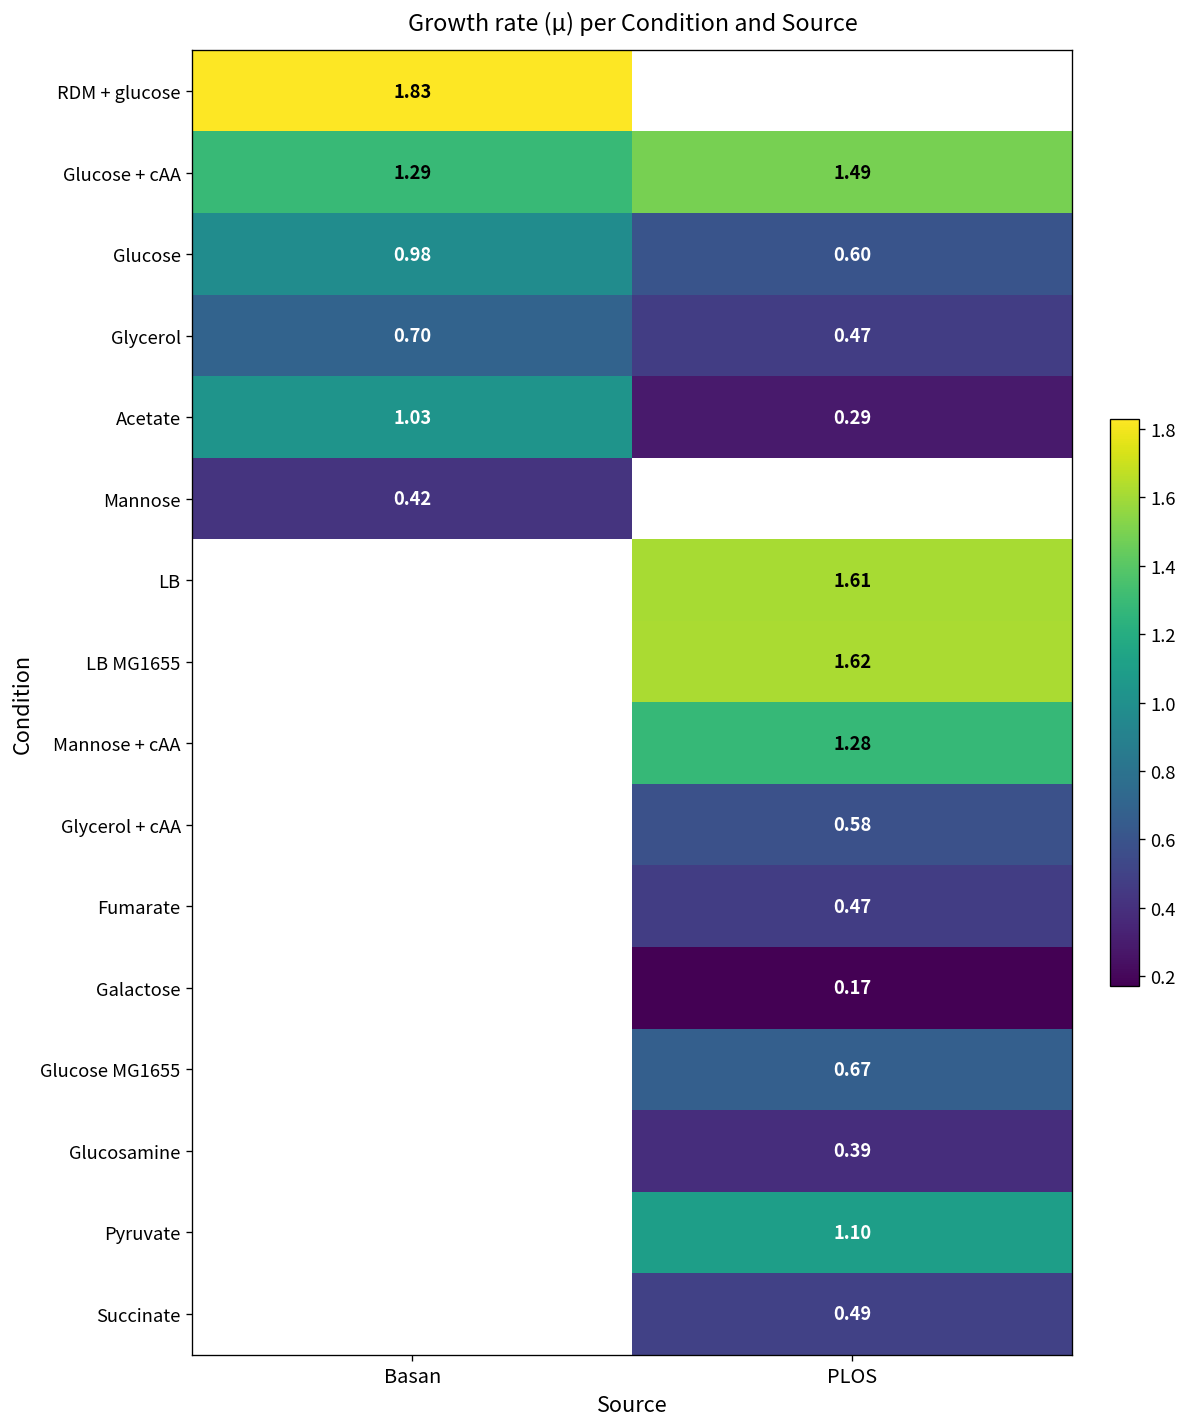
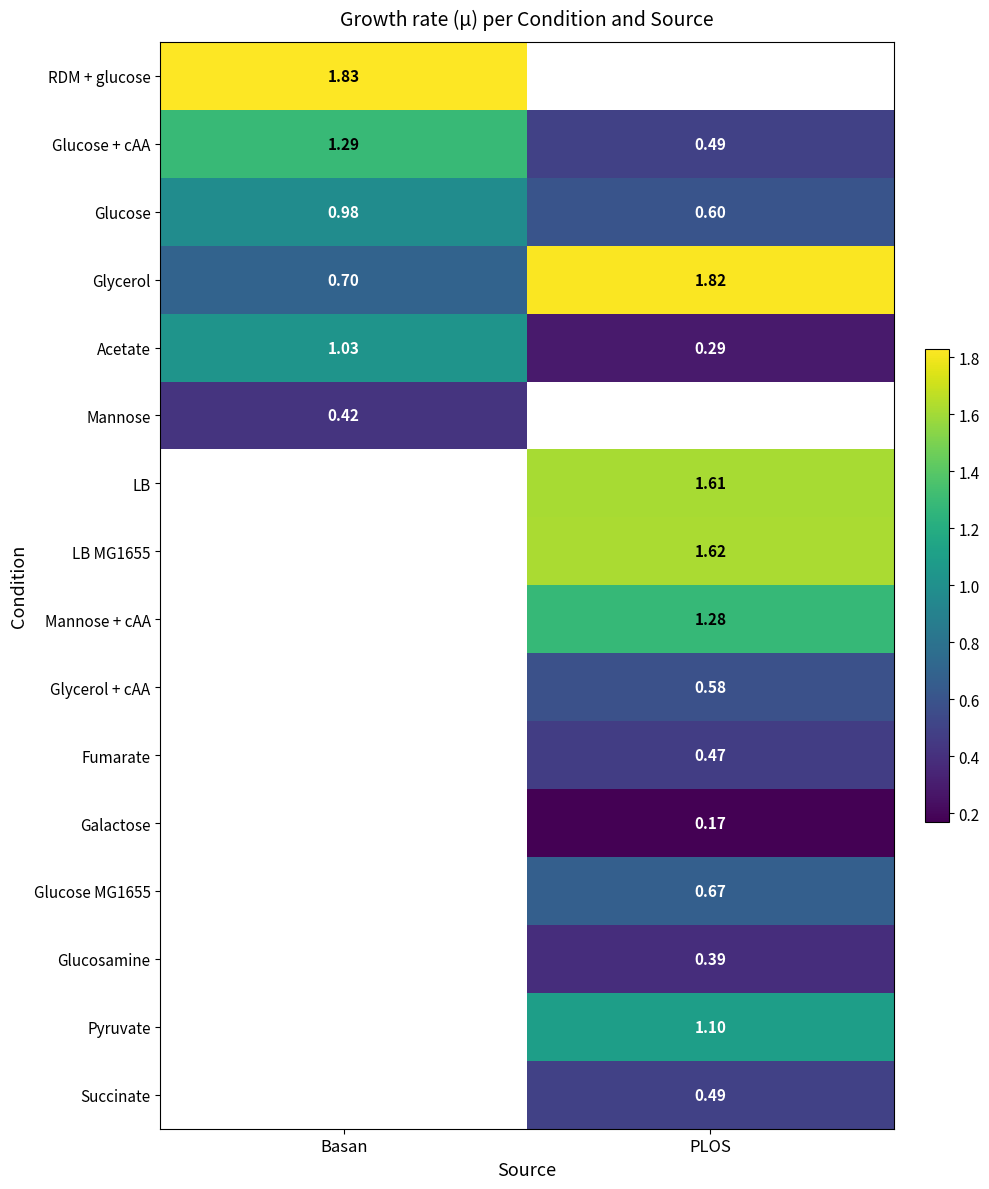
  {
    "RDM + glucose": {
      "Basan": 1.83
    },
    "Glucose + cAA": {
      "Basan": 1.29,
-     "PLOS": 1.49
+     "PLOS": 0.49
    },
    "Glucose": {
      "Basan": 0.98,
      "PLOS": 0.60
    },
    "Glycerol": {
      "Basan": 0.70,
-     "PLOS": 0.47
+     "PLOS": 1.82
    },
    "Acetate": {
      "Basan": 1.03,
      "PLOS": 0.29
    },
    "Mannose": {
      "Basan": 0.42
    },
    "LB": {
      "PLOS": 1.61
    },
    "LB MG1655": {
      "PLOS": 1.62
    },
    "Mannose + cAA": {
      "PLOS": 1.28
    },
    "Glycerol + cAA": {
      "PLOS": 0.58
    },
    "Fumarate": {
      "PLOS": 0.47
    },
    "Galactose": {
      "PLOS": 0.17
    },
    "Glucose MG1655": {
      "PLOS": 0.67
    },
    "Glucosamine": {
      "PLOS": 0.39
    },
    "Pyruvate": {
      "PLOS": 1.10
    },
    "Succinate": {
      "PLOS": 0.49
    }
  }
